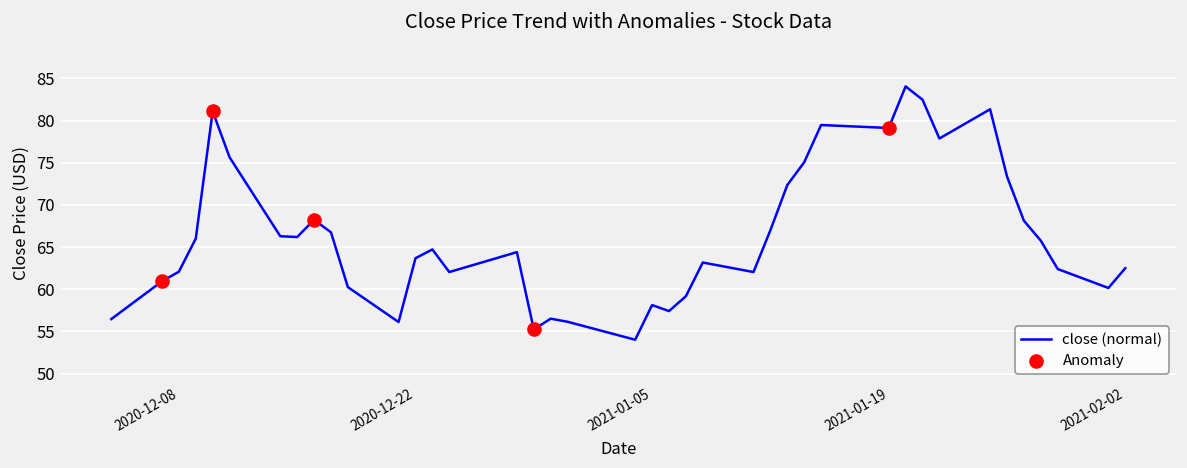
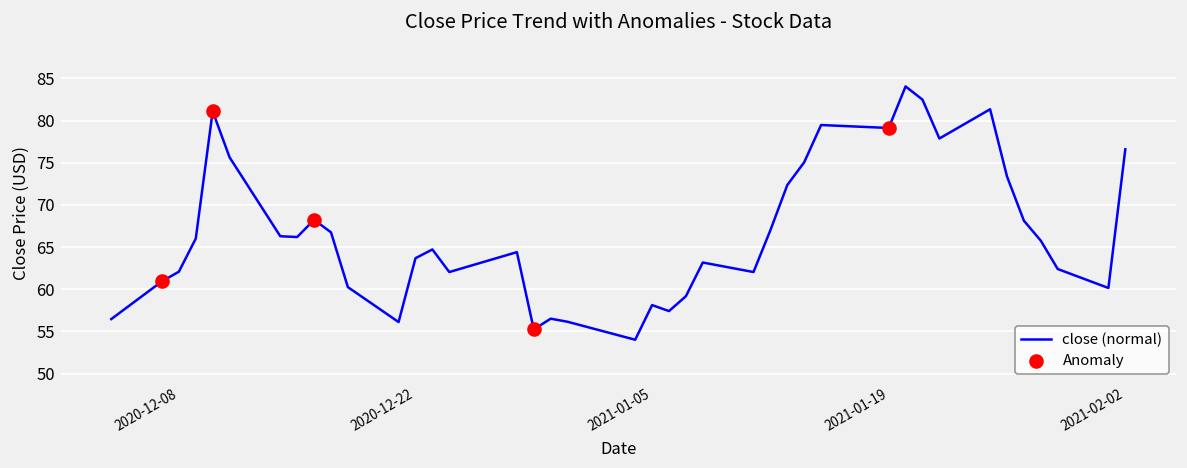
  {
    "close (normal)": {
      "2020-12-08": 62,
      "2020-12-22": 64,
      "2021-01-05": 58,
-     "2021-02-02": 63
+     "2021-02-02": 77
    }
  }
